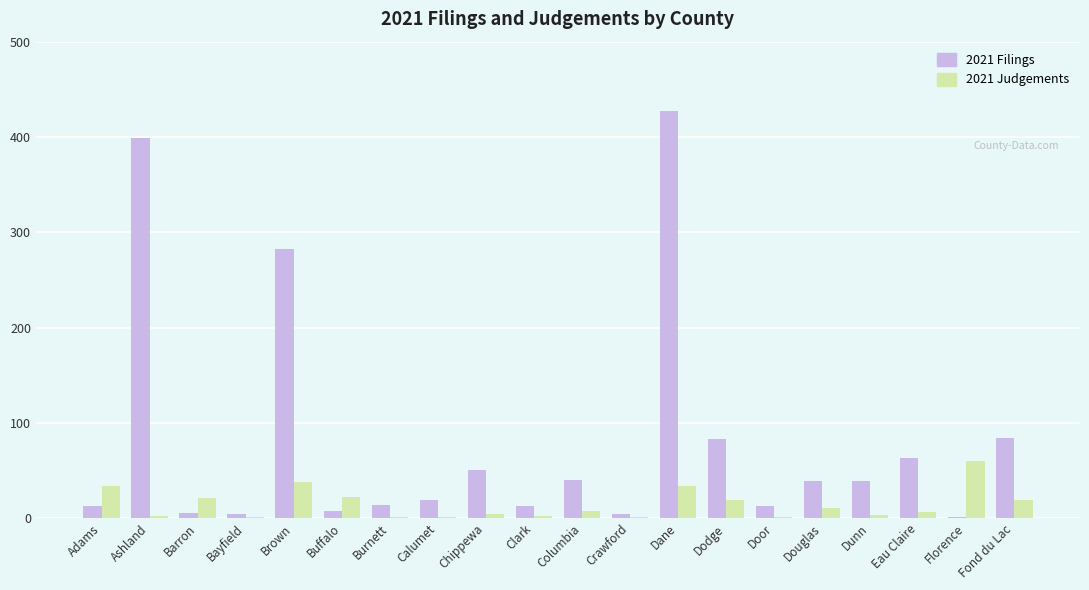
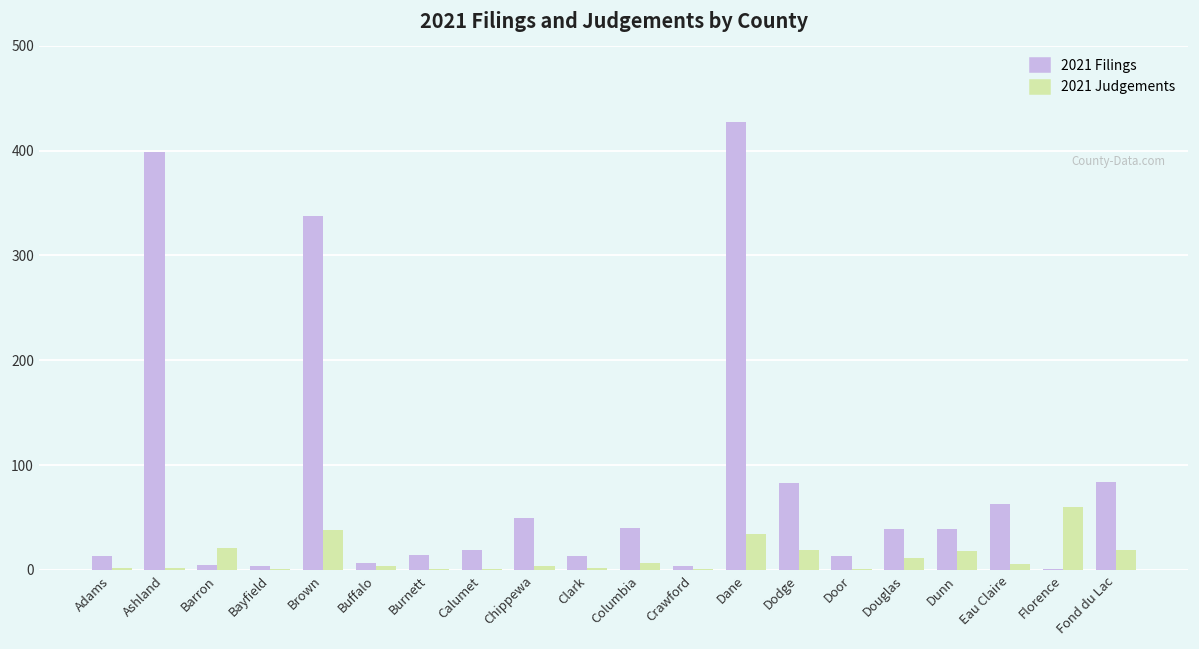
  {
    "2021 Filings": {
      "Adams": 10,
      "Ashland": 400,
      "Barron": 10,
      "Bayfield": 0,
-     "Brown": 280,
+     "Brown": 340,
      "Buffalo": 10,
      "Burnett": 10,
      "Calumet": 20,
      "Chippewa": 50,
      "Clark": 10,
      "Columbia": 40,
      "Crawford": 0,
      "Dane": 430,
      "Dodge": 80,
      "Door": 10,
      "Douglas": 40,
      "Dunn": 40,
      "Eau Claire": 60,
      "Fond du Lac": 80
    },
    "2021 Judgements": {
-     "Adams": 30,
+     "Adams": 0,
      "Barron": 20,
      "Brown": 40,
-     "Buffalo": 20,
+     "Buffalo": 0,
      "Chippewa": 0,
      "Columbia": 10,
      "Dane": 30,
      "Dodge": 20,
      "Douglas": 10,
-     "Dunn": 0,
+     "Dunn": 20,
      "Eau Claire": 10,
      "Florence": 60,
      "Fond du Lac": 20
    }
  }
